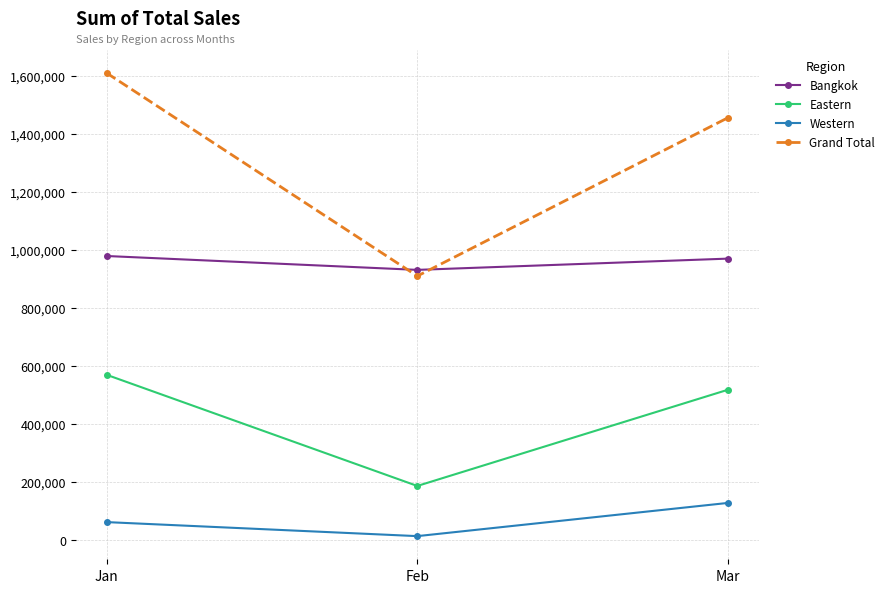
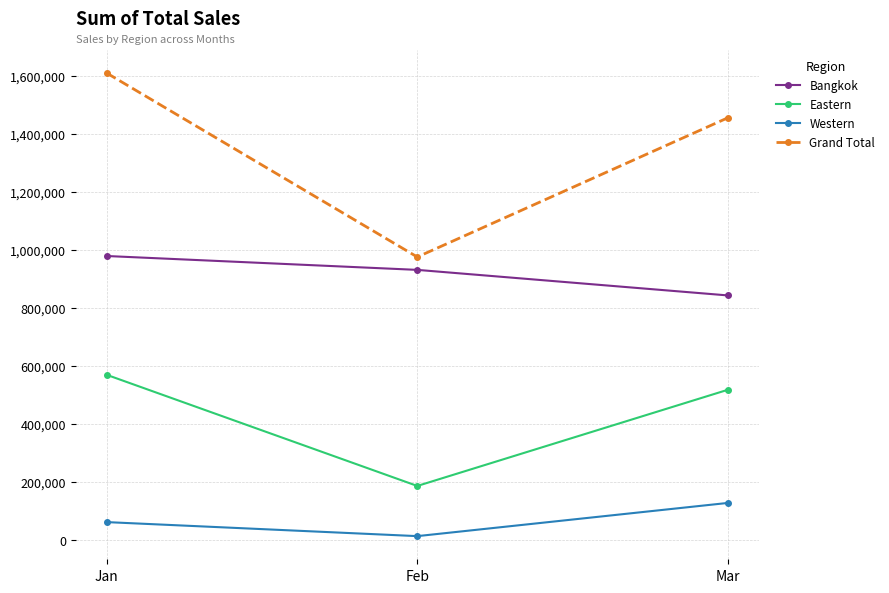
  {
    "Bangkok": {
      "Jan": "980,000",
      "Feb": "930,000",
-     "Mar": "970,000"
+     "Mar": "840,000"
    },
    "Eastern": {
      "Jan": "570,000",
      "Feb": "190,000",
      "Mar": "520,000"
    },
    "Western": {
      "Jan": "60,000",
      "Feb": "10,000",
      "Mar": "130,000"
    },
    "Grand Total": {
      "Jan": "1,610,000",
-     "Feb": "910,000",
+     "Feb": "980,000",
      "Mar": "1,450,000"
    }
  }
